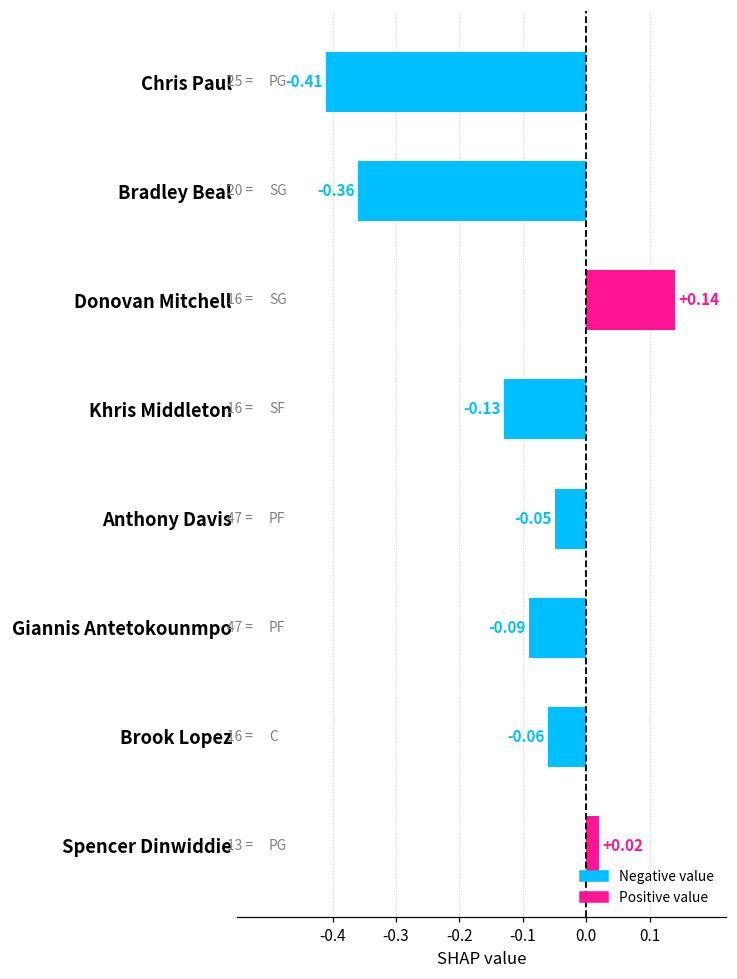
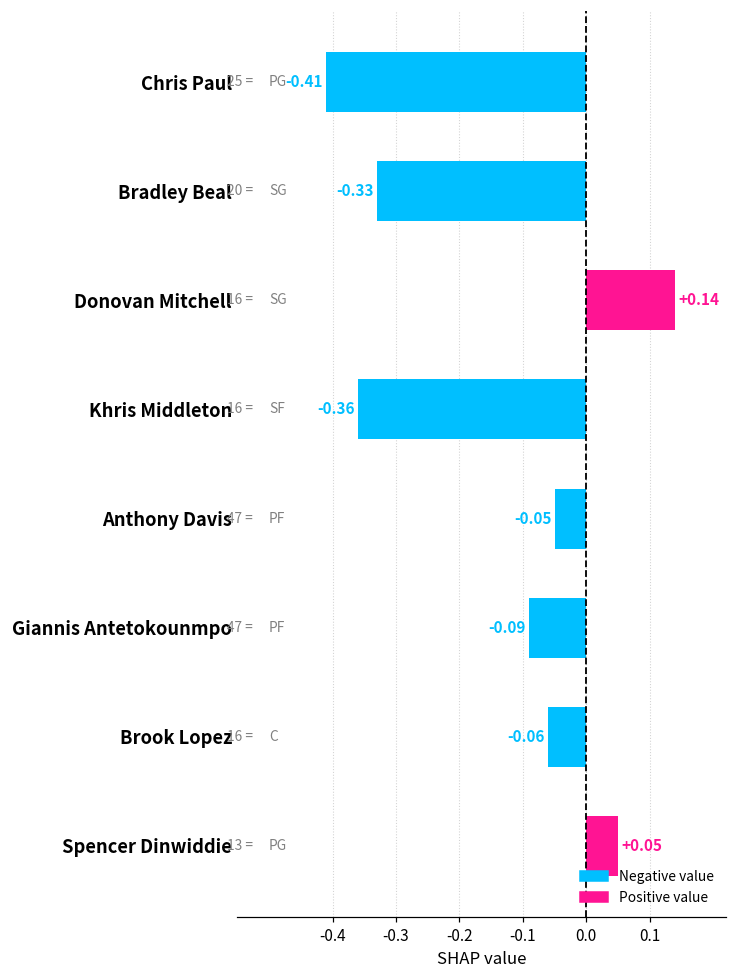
  {
    "Chris Paul": "-0.41",
-   "Bradley Beal": "-0.36",
+   "Bradley Beal": "-0.33",
    "Donovan Mitchell": "+0.14",
-   "Khris Middleton": "-0.13",
+   "Khris Middleton": "-0.36",
    "Anthony Davis": "-0.05",
    "Giannis Antetokounmpo": "-0.09",
    "Brook Lopez": "-0.06",
-   "Spencer Dinwiddie": "+0.02"
+   "Spencer Dinwiddie": "+0.05"
  }
